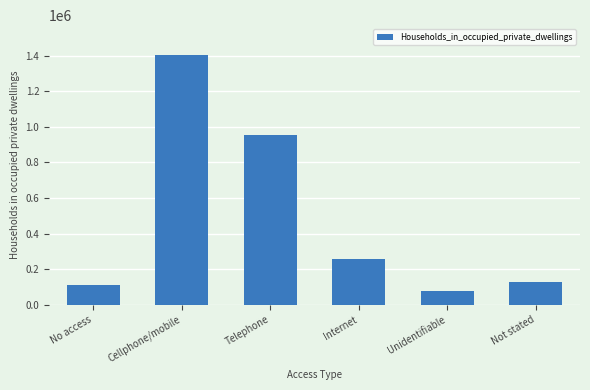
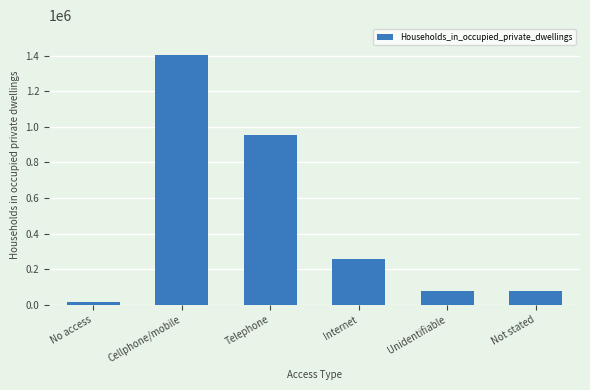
  {
-   "No access": 110000,
+   "No access": 20000,
    "Cellphone/mobile": 1400000,
    "Telephone": 950000,
    "Internet": 260000,
    "Unidentifiable": 80000,
-   "Not stated": 130000
+   "Not stated": 80000
  }
